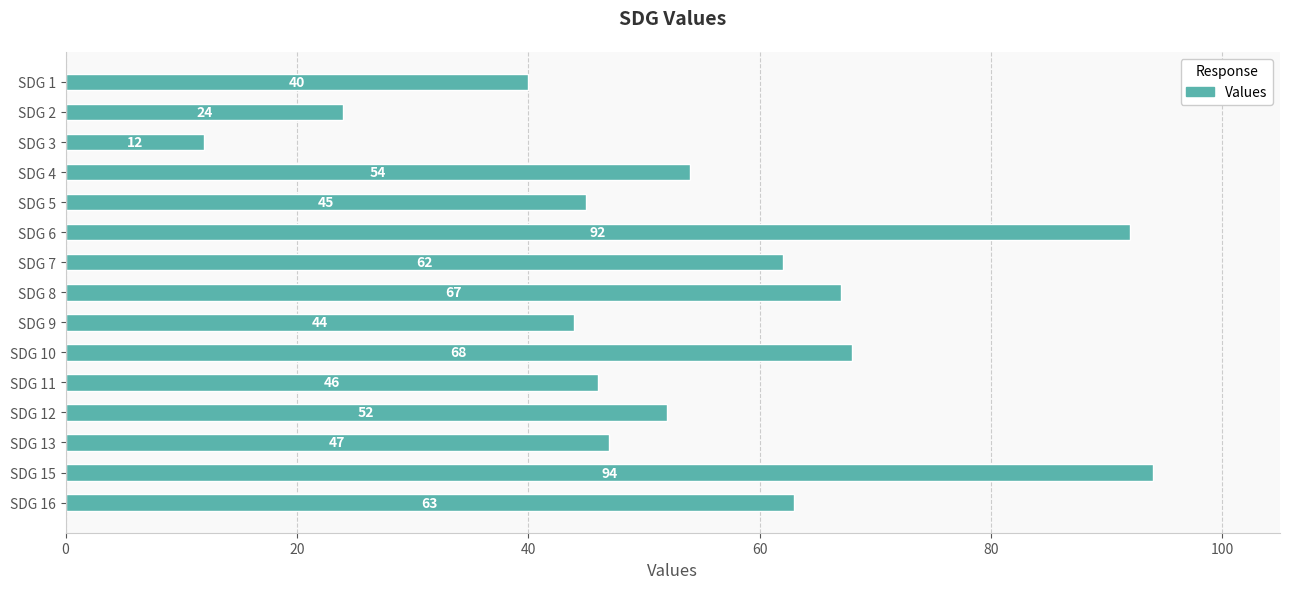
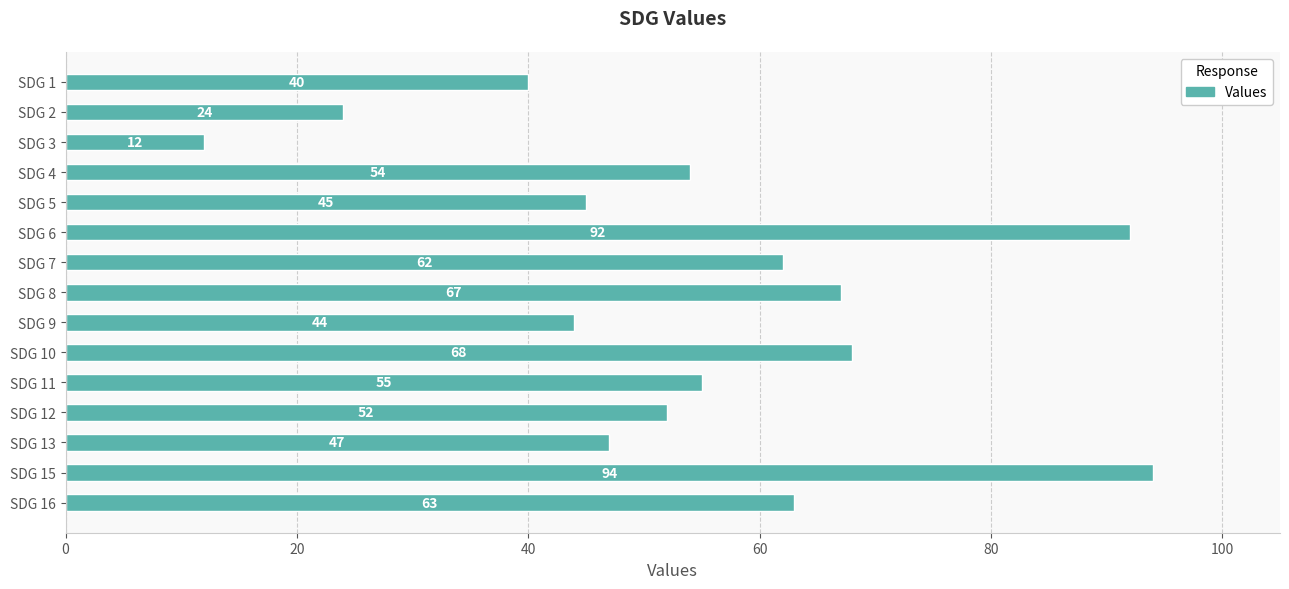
  {
    "SDG 1": 40,
    "SDG 2": 24,
    "SDG 3": 12,
    "SDG 4": 54,
    "SDG 5": 45,
    "SDG 6": 92,
    "SDG 7": 62,
    "SDG 8": 67,
    "SDG 9": 44,
    "SDG 10": 68,
-   "SDG 11": 46,
+   "SDG 11": 55,
    "SDG 12": 52,
    "SDG 13": 47,
    "SDG 15": 94,
    "SDG 16": 63
  }
